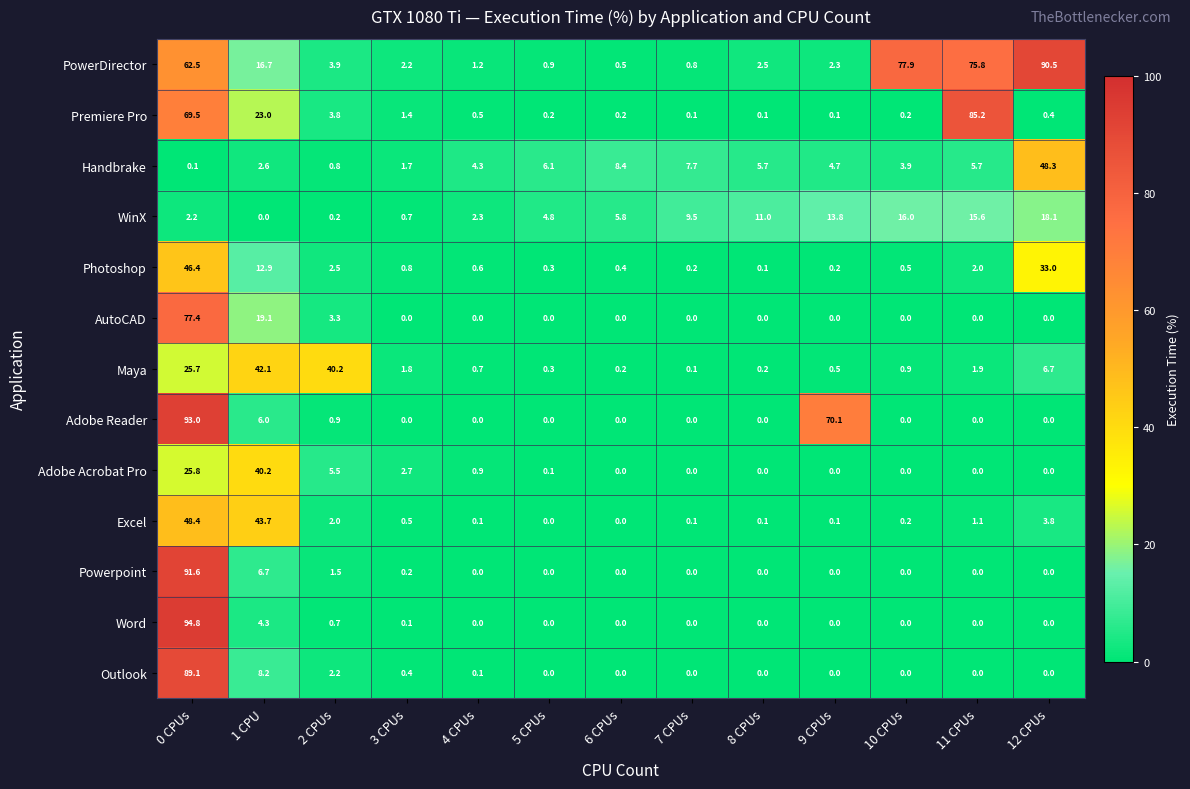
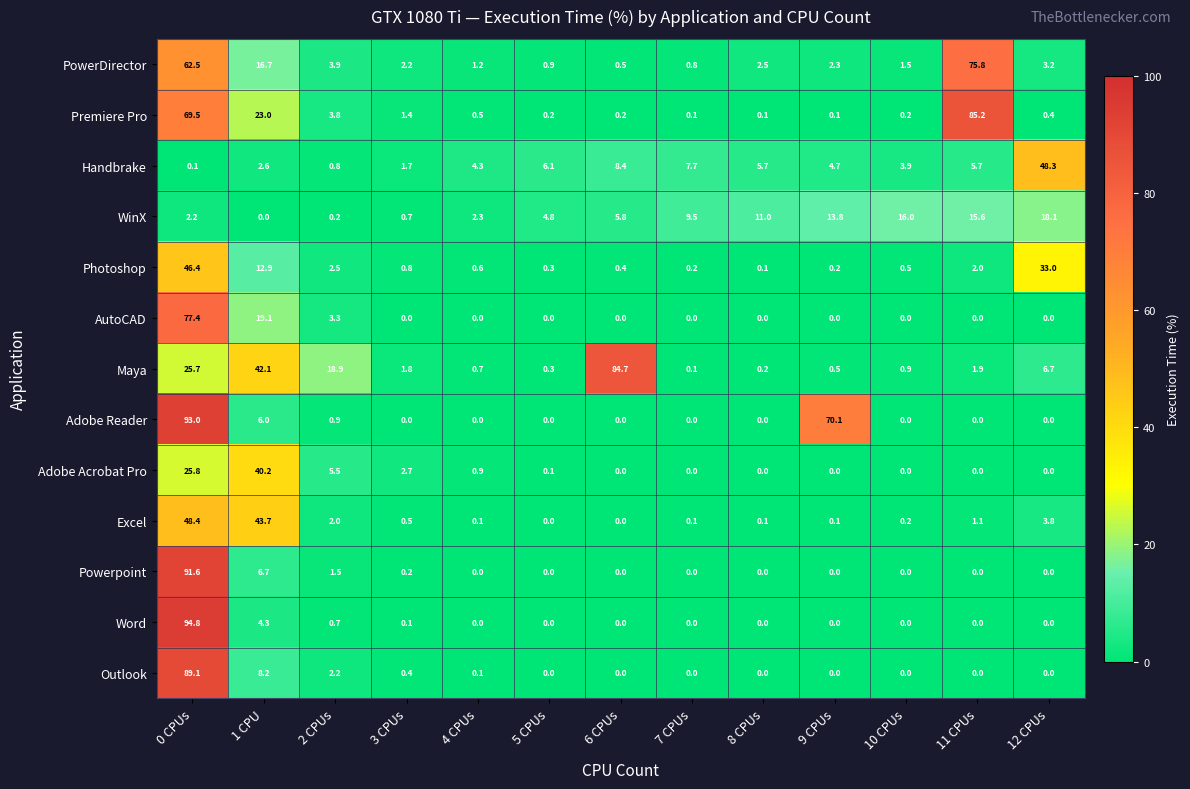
  {
    "PowerDirector": {
      "0 CPUs": 62.5,
      "1 CPU": 16.7,
      "2 CPUs": 3.9,
      "3 CPUs": 2.2,
      "4 CPUs": 1.2,
      "5 CPUs": 0.9,
      "6 CPUs": 0.5,
      "7 CPUs": 0.8,
      "8 CPUs": 2.5,
      "9 CPUs": 2.3,
-     "10 CPUs": 77.9,
+     "10 CPUs": 1.5,
      "11 CPUs": 75.8,
-     "12 CPUs": 90.5
+     "12 CPUs": 3.2
    },
    "Premiere Pro": {
      "0 CPUs": 69.5,
      "1 CPU": 23.0,
      "2 CPUs": 3.8,
      "3 CPUs": 1.4,
      "4 CPUs": 0.5,
      "5 CPUs": 0.2,
      "6 CPUs": 0.2,
      "7 CPUs": 0.1,
      "8 CPUs": 0.1,
      "9 CPUs": 0.1,
      "10 CPUs": 0.2,
      "11 CPUs": 85.2,
      "12 CPUs": 0.4
    },
    "Handbrake": {
      "0 CPUs": 0.1,
      "1 CPU": 2.6,
      "2 CPUs": 0.8,
      "3 CPUs": 1.7,
      "4 CPUs": 4.3,
      "5 CPUs": 6.1,
      "6 CPUs": 8.4,
      "7 CPUs": 7.7,
      "8 CPUs": 5.7,
      "9 CPUs": 4.7,
      "10 CPUs": 3.9,
      "11 CPUs": 5.7,
      "12 CPUs": 48.3
    },
    "WinX": {
      "0 CPUs": 2.2,
      "1 CPU": 0.0,
      "2 CPUs": 0.2,
      "3 CPUs": 0.7,
      "4 CPUs": 2.3,
      "5 CPUs": 4.8,
      "6 CPUs": 5.8,
      "7 CPUs": 9.5,
      "8 CPUs": 11.0,
      "9 CPUs": 13.8,
      "10 CPUs": 16.0,
      "11 CPUs": 15.6,
      "12 CPUs": 18.1
    },
    "Photoshop": {
      "0 CPUs": 46.4,
      "1 CPU": 12.9,
      "2 CPUs": 2.5,
      "3 CPUs": 0.8,
      "4 CPUs": 0.6,
      "5 CPUs": 0.3,
      "6 CPUs": 0.4,
      "7 CPUs": 0.2,
      "8 CPUs": 0.1,
      "9 CPUs": 0.2,
      "10 CPUs": 0.5,
      "11 CPUs": 2.0,
      "12 CPUs": 33.0
    },
    "AutoCAD": {
      "0 CPUs": 77.4,
      "1 CPU": 19.1,
      "2 CPUs": 3.3,
      "3 CPUs": 0.0,
      "4 CPUs": 0.0,
      "5 CPUs": 0.0,
      "6 CPUs": 0.0,
      "7 CPUs": 0.0,
      "8 CPUs": 0.0,
      "9 CPUs": 0.0,
      "10 CPUs": 0.0,
      "11 CPUs": 0.0,
      "12 CPUs": 0.0
    },
    "Maya": {
      "0 CPUs": 25.7,
      "1 CPU": 42.1,
-     "2 CPUs": 40.2,
+     "2 CPUs": 18.9,
      "3 CPUs": 1.8,
      "4 CPUs": 0.7,
      "5 CPUs": 0.3,
-     "6 CPUs": 0.2,
+     "6 CPUs": 84.7,
      "7 CPUs": 0.1,
      "8 CPUs": 0.2,
      "9 CPUs": 0.5,
      "10 CPUs": 0.9,
      "11 CPUs": 1.9,
      "12 CPUs": 6.7
    },
    "Adobe Reader": {
      "0 CPUs": 93.0,
      "1 CPU": 6.0,
      "2 CPUs": 0.9,
      "3 CPUs": 0.0,
      "4 CPUs": 0.0,
      "5 CPUs": 0.0,
      "6 CPUs": 0.0,
      "7 CPUs": 0.0,
      "8 CPUs": 0.0,
      "9 CPUs": 70.1,
      "10 CPUs": 0.0,
      "11 CPUs": 0.0,
      "12 CPUs": 0.0
    },
    "Adobe Acrobat Pro": {
      "0 CPUs": 25.8,
      "1 CPU": 40.2,
      "2 CPUs": 5.5,
      "3 CPUs": 2.7,
      "4 CPUs": 0.9,
      "5 CPUs": 0.1,
      "6 CPUs": 0.0,
      "7 CPUs": 0.0,
      "8 CPUs": 0.0,
      "9 CPUs": 0.0,
      "10 CPUs": 0.0,
      "11 CPUs": 0.0,
      "12 CPUs": 0.0
    },
    "Excel": {
      "0 CPUs": 48.4,
      "1 CPU": 43.7,
      "2 CPUs": 2.0,
      "3 CPUs": 0.5,
      "4 CPUs": 0.1,
      "5 CPUs": 0.0,
      "6 CPUs": 0.0,
      "7 CPUs": 0.1,
      "8 CPUs": 0.1,
      "9 CPUs": 0.1,
      "10 CPUs": 0.2,
      "11 CPUs": 1.1,
      "12 CPUs": 3.8
    },
    "Powerpoint": {
      "0 CPUs": 91.6,
      "1 CPU": 6.7,
      "2 CPUs": 1.5,
      "3 CPUs": 0.2,
      "4 CPUs": 0.0,
      "5 CPUs": 0.0,
      "6 CPUs": 0.0,
      "7 CPUs": 0.0,
      "8 CPUs": 0.0,
      "9 CPUs": 0.0,
      "10 CPUs": 0.0,
      "11 CPUs": 0.0,
      "12 CPUs": 0.0
    },
    "Word": {
      "0 CPUs": 94.8,
      "1 CPU": 4.3,
      "2 CPUs": 0.7,
      "3 CPUs": 0.1,
      "4 CPUs": 0.0,
      "5 CPUs": 0.0,
      "6 CPUs": 0.0,
      "7 CPUs": 0.0,
      "8 CPUs": 0.0,
      "9 CPUs": 0.0,
      "10 CPUs": 0.0,
      "11 CPUs": 0.0,
      "12 CPUs": 0.0
    },
    "Outlook": {
      "0 CPUs": 89.1,
      "1 CPU": 8.2,
      "2 CPUs": 2.2,
      "3 CPUs": 0.4,
      "4 CPUs": 0.1,
      "5 CPUs": 0.0,
      "6 CPUs": 0.0,
      "7 CPUs": 0.0,
      "8 CPUs": 0.0,
      "9 CPUs": 0.0,
      "10 CPUs": 0.0,
      "11 CPUs": 0.0,
      "12 CPUs": 0.0
    }
  }
